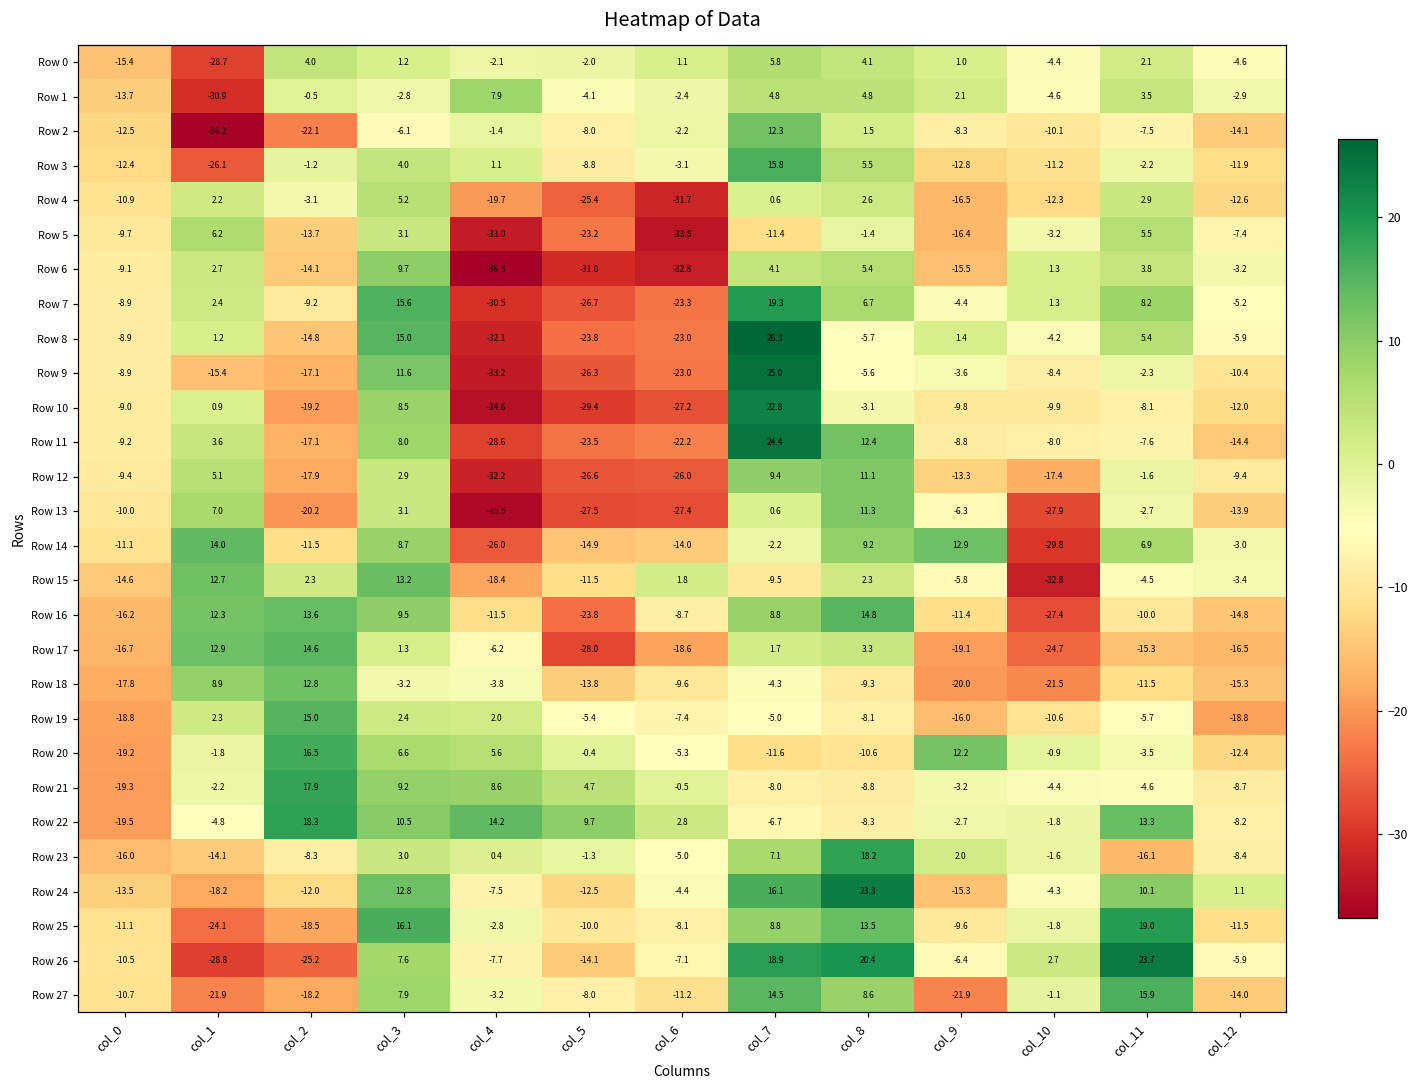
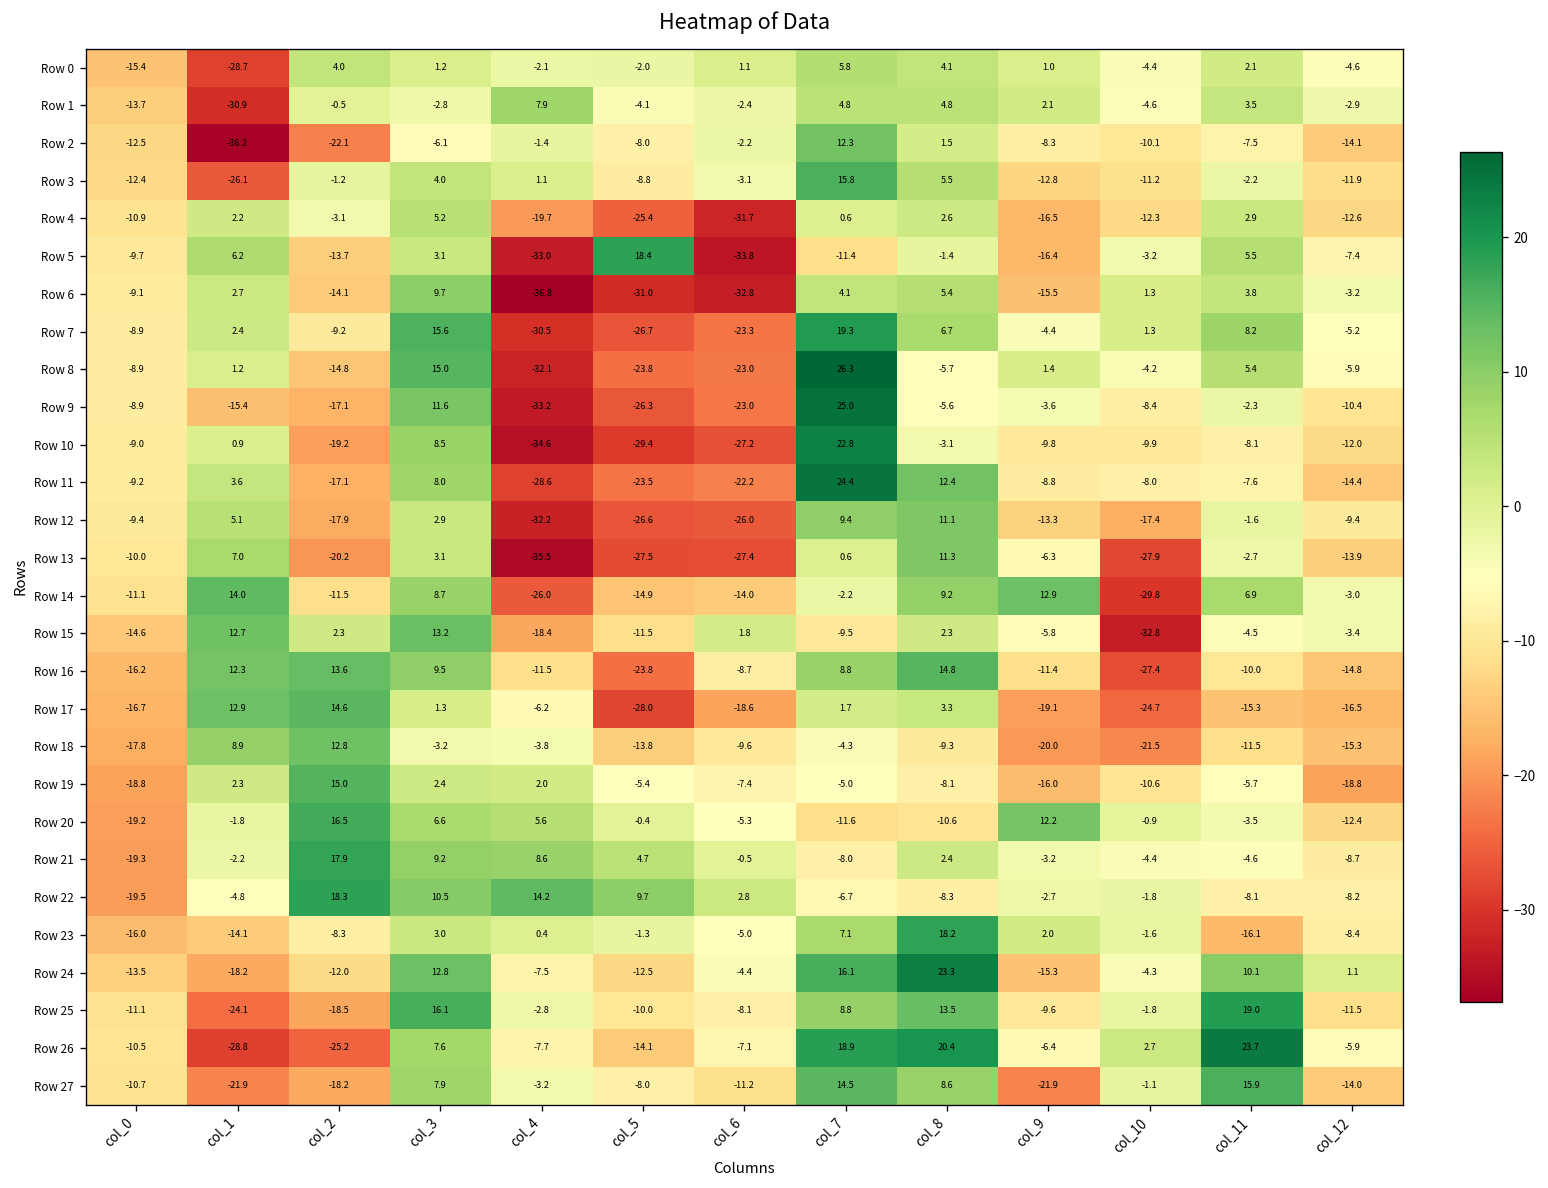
  {
    "Row 5": {
      "col_0": -9.7,
      "col_1": 6.2,
      "col_2": -13.7,
      "col_3": 3.1,
      "col_4": -33.0,
-     "col_5": -23.2,
+     "col_5": 18.4,
      "col_6": -33.8,
      "col_7": -11.4,
      "col_8": -1.4,
      "col_9": -16.4,
      "col_10": -3.2,
      "col_11": 5.5,
      "col_12": -7.4
    },
    "Row 21": {
      "col_0": -19.3,
      "col_1": -2.2,
      "col_2": 17.9,
      "col_3": 9.2,
      "col_4": 8.6,
      "col_5": 4.7,
      "col_6": -0.5,
      "col_7": -8.0,
-     "col_8": -8.8,
+     "col_8": 2.4,
      "col_9": -3.2,
      "col_10": -4.4,
      "col_11": -4.6,
      "col_12": -8.7
    },
    "Row 22": {
      "col_0": -19.5,
      "col_1": -4.8,
      "col_2": 18.3,
      "col_3": 10.5,
      "col_4": 14.2,
      "col_5": 9.7,
      "col_6": 2.8,
      "col_7": -6.7,
      "col_8": -8.3,
      "col_9": -2.7,
      "col_10": -1.8,
-     "col_11": 13.3,
+     "col_11": -8.1,
      "col_12": -8.2
    }
  }
